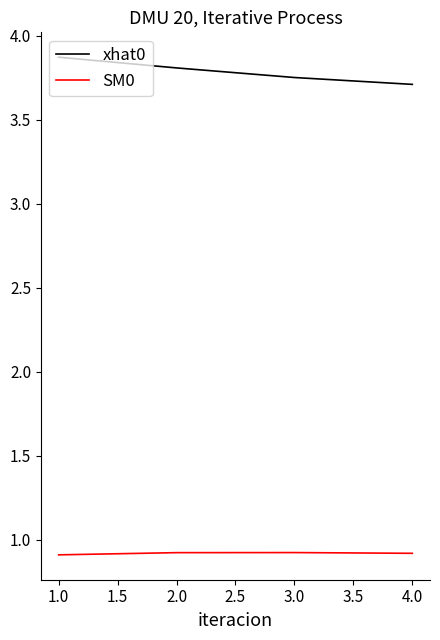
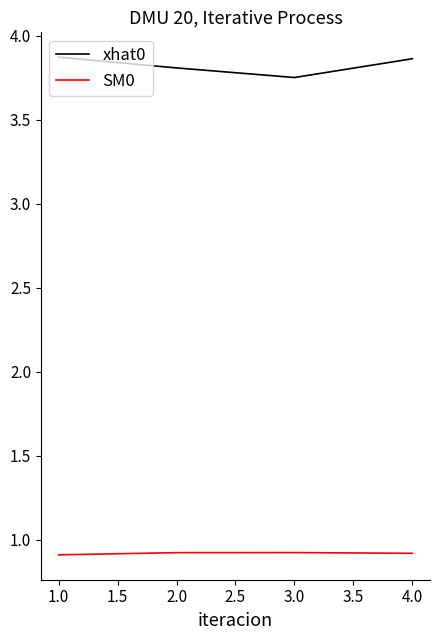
  {
    "xhat0": {
      "2.0": 3.81,
      "3.0": 3.75,
-     "4.0": 3.71
+     "4.0": 3.86
    },
    "SM0": {
      "1.0": 0.91,
      "2.0": 0.92,
      "3.0": 0.92,
      "4.0": 0.92
    }
  }
